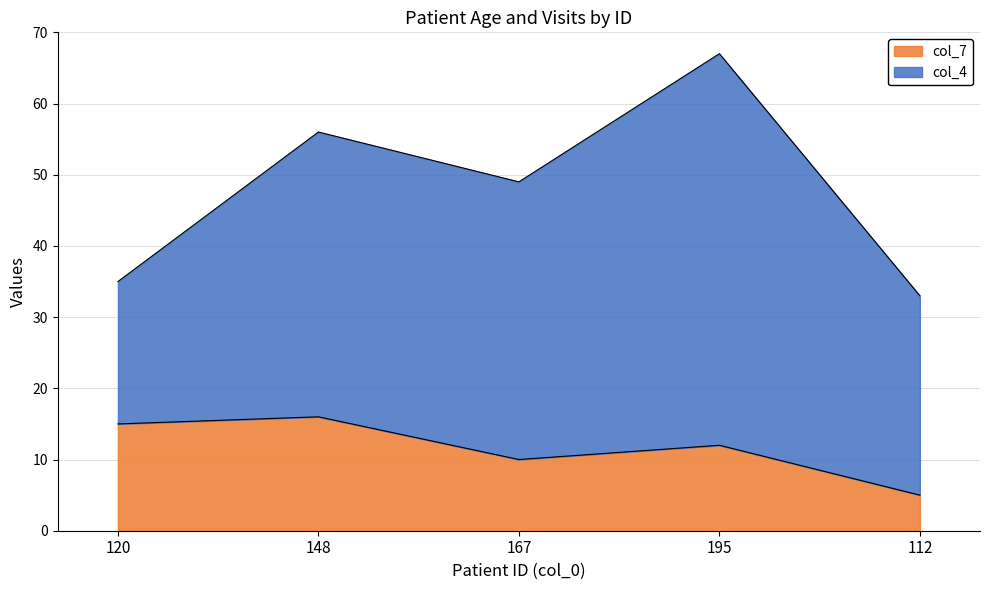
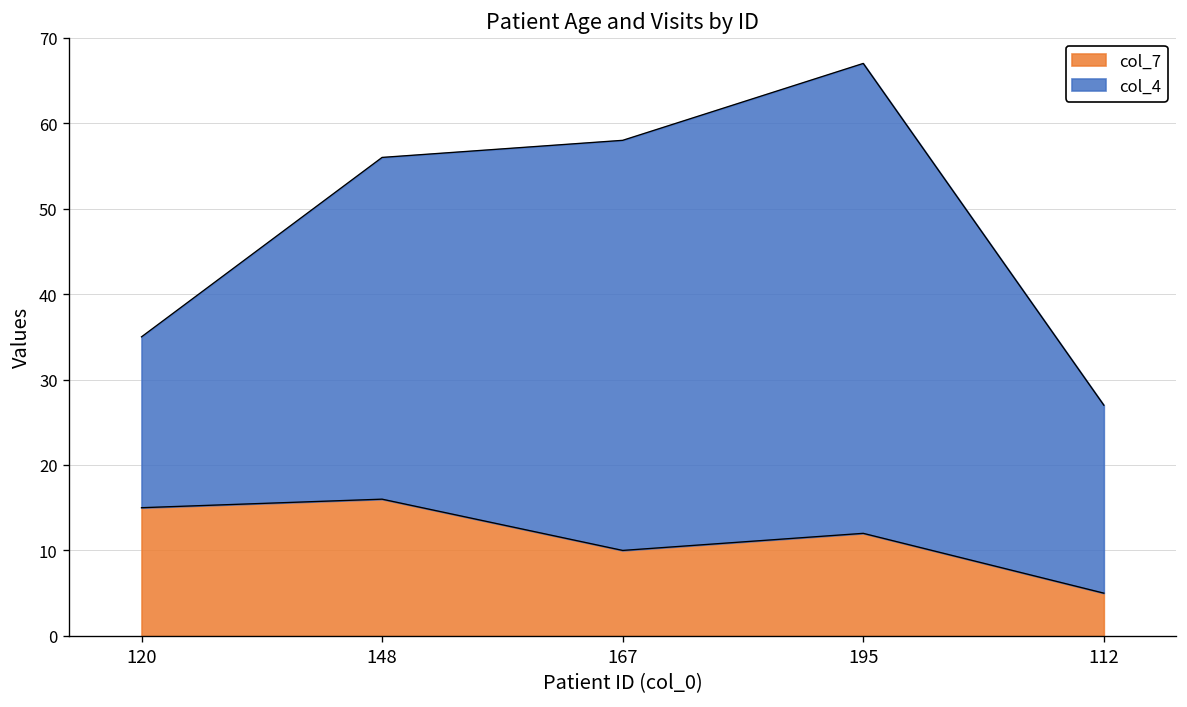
  {
    "col_7": {
      "120": 15,
      "148": 16,
      "167": 10,
      "195": 12,
      "112": 5
    },
    "col_4": {
      "120": 20,
      "148": 40,
-     "167": 39,
+     "167": 48,
      "195": 55,
-     "112": 28
+     "112": 22
    }
  }
